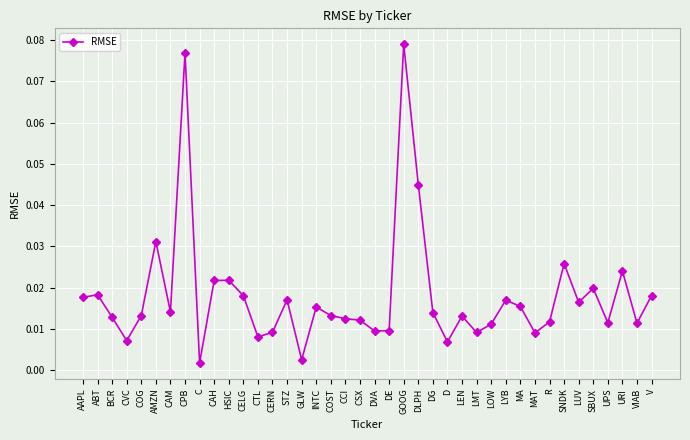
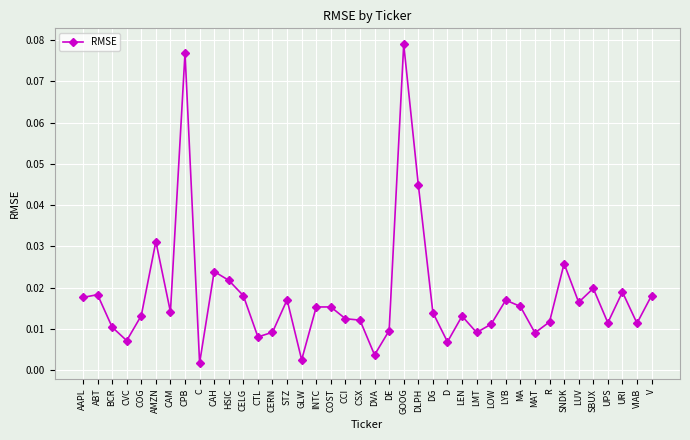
  {
    "AAPL": 0.018,
    "ABT": 0.018,
-   "BCR": 0.013,
+   "BCR": 0.010,
    "CVC": 0.007,
    "COG": 0.013,
    "AMZN": 0.031,
    "CAM": 0.014,
    "CPB": 0.077,
    "C": 0.002,
-   "CAH": 0.022,
+   "CAH": 0.024,
    "HSIC": 0.022,
    "CELG": 0.018,
    "CTL": 0.008,
    "CERN": 0.009,
    "STZ": 0.017,
    "GLW": 0.002,
    "INTC": 0.015,
-   "COST": 0.013,
+   "COST": 0.015,
    "CCI": 0.012,
    "CSX": 0.012,
-   "DVA": 0.009,
+   "DVA": 0.004,
    "DE": 0.010,
    "GOOG": 0.079,
    "DLPH": 0.045,
    "DG": 0.014,
    "D": 0.007,
    "LEN": 0.013,
    "LMT": 0.009,
    "LOW": 0.011,
    "LYB": 0.017,
    "MA": 0.015,
    "MAT": 0.009,
    "R": 0.012,
    "SNDK": 0.026,
    "LUV": 0.016,
    "SBUX": 0.020,
    "UPS": 0.011,
-   "URI": 0.024,
+   "URI": 0.019,
    "VIAB": 0.011,
    "V": 0.018
  }
